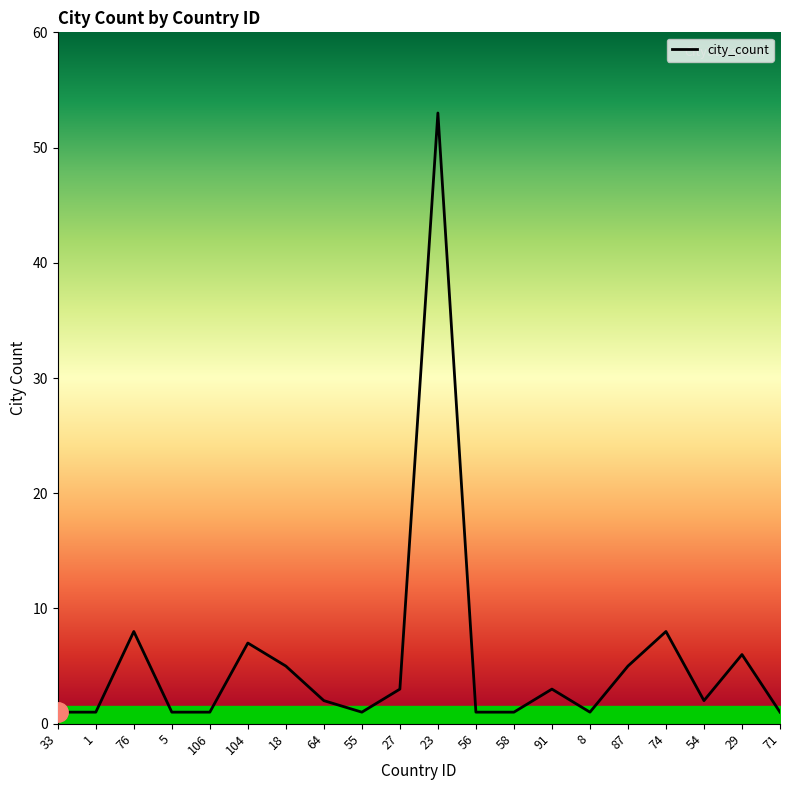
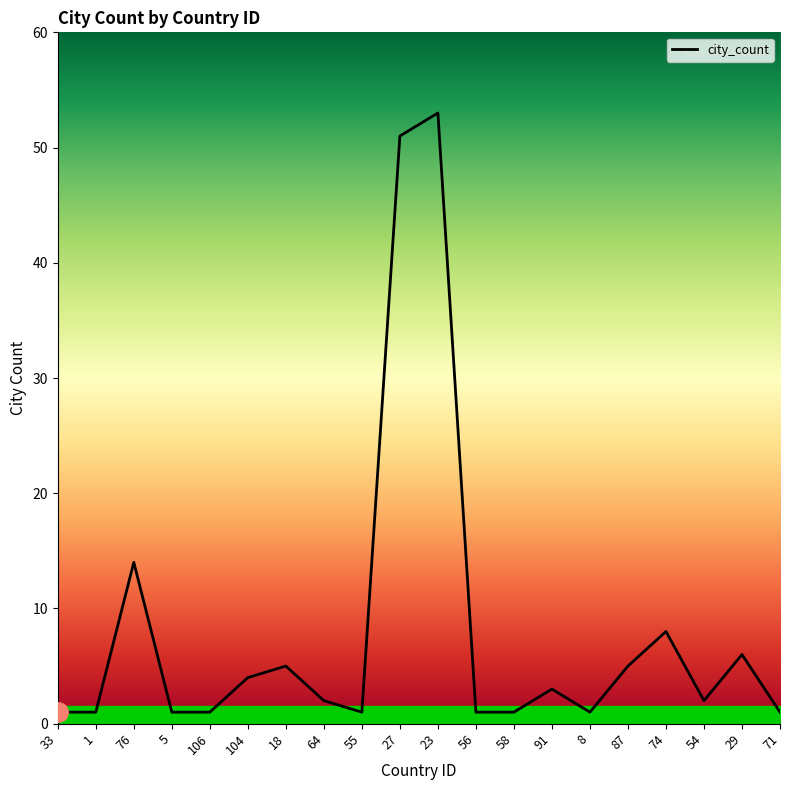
  {
    "city_count": {
      "1": 1,
-     "76": 8,
+     "76": 14,
      "5": 1,
      "106": 1,
-     "104": 7,
+     "104": 4,
      "18": 5,
      "64": 2,
      "55": 1,
-     "27": 3,
+     "27": 51,
      "23": 53,
      "56": 1,
      "58": 1,
      "91": 3,
      "8": 1,
      "87": 5,
      "74": 8,
      "54": 2,
      "29": 6,
      "71": 1
    }
  }
